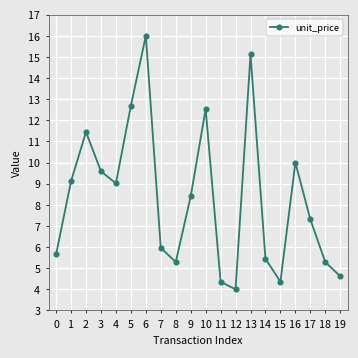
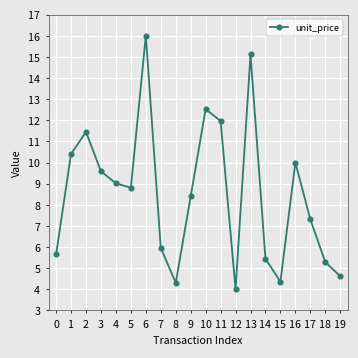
  {
    "0": 5.7,
-   "1": 9.1,
+   "1": 10.4,
    "2": 11.4,
    "3": 9.6,
    "4": 9.0,
-   "5": 12.7,
+   "5": 8.8,
    "6": 16.0,
    "7": 6.0,
-   "8": 5.3,
+   "8": 4.3,
    "9": 8.4,
    "10": 12.5,
-   "11": 4.4,
+   "11": 12.0,
    "12": 4.0,
    "13": 15.1,
    "14": 5.4,
    "15": 4.4,
    "16": 10.0,
    "17": 7.3,
    "18": 5.3,
    "19": 4.6
  }
